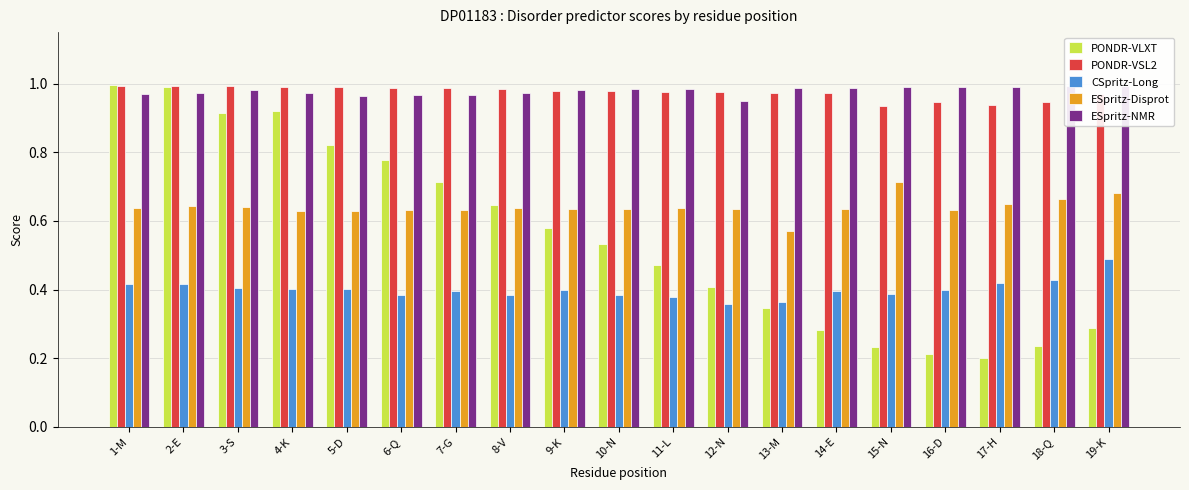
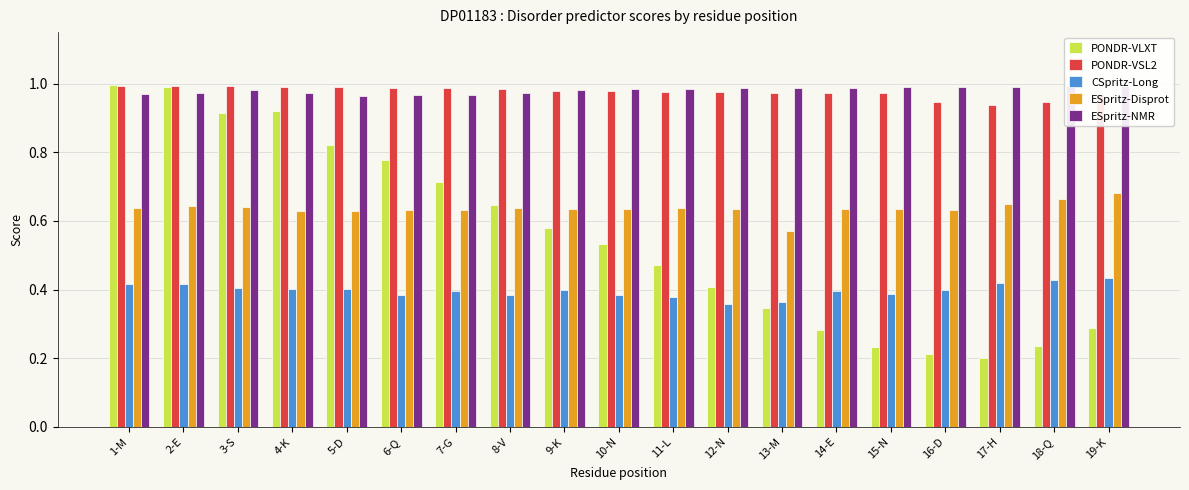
  {
    "PONDR-VLXT": {
      "1-M": 1.00,
      "2-E": 0.99,
      "3-S": 0.91,
      "4-K": 0.92,
      "5-D": 0.82,
      "6-Q": 0.78,
      "7-G": 0.71,
      "8-V": 0.64,
      "9-K": 0.58,
      "10-N": 0.53,
      "11-L": 0.47,
      "12-N": 0.41,
      "13-M": 0.35,
      "14-E": 0.28,
      "15-N": 0.23,
      "16-D": 0.21,
      "17-H": 0.20,
      "18-Q": 0.24,
      "19-K": 0.29
    },
    "PONDR-VSL2": {
      "1-M": 0.99,
      "2-E": 0.99,
      "3-S": 0.99,
      "4-K": 0.99,
      "5-D": 0.99,
      "6-Q": 0.99,
      "7-G": 0.99,
      "8-V": 0.98,
      "9-K": 0.98,
      "10-N": 0.98,
      "11-L": 0.98,
      "12-N": 0.98,
      "13-M": 0.97,
      "14-E": 0.97,
-     "15-N": 0.94,
+     "15-N": 0.97,
      "16-D": 0.95,
      "17-H": 0.94,
      "18-Q": 0.95
    },
    "CSpritz-Long": {
      "1-M": 0.41,
      "2-E": 0.42,
      "3-S": 0.41,
      "4-K": 0.40,
      "5-D": 0.40,
      "6-Q": 0.38,
      "7-G": 0.40,
      "8-V": 0.38,
      "9-K": 0.40,
      "10-N": 0.38,
      "11-L": 0.38,
      "12-N": 0.36,
      "13-M": 0.36,
      "14-E": 0.40,
      "15-N": 0.39,
      "16-D": 0.40,
      "17-H": 0.42,
      "18-Q": 0.43,
-     "19-K": 0.49
+     "19-K": 0.43
    },
    "ESpritz-Disprot": {
      "1-M": 0.64,
      "2-E": 0.64,
      "3-S": 0.64,
      "4-K": 0.63,
      "5-D": 0.63,
      "6-Q": 0.63,
      "7-G": 0.63,
      "8-V": 0.64,
      "9-K": 0.63,
      "10-N": 0.63,
      "11-L": 0.64,
      "12-N": 0.63,
      "13-M": 0.57,
      "14-E": 0.64,
-     "15-N": 0.71,
+     "15-N": 0.63,
      "16-D": 0.63,
      "17-H": 0.65,
      "18-Q": 0.67,
      "19-K": 0.68
    },
    "ESpritz-NMR": {
      "1-M": 0.97,
      "2-E": 0.97,
      "3-S": 0.98,
      "4-K": 0.97,
      "5-D": 0.96,
      "6-Q": 0.97,
      "7-G": 0.97,
      "8-V": 0.97,
      "9-K": 0.98,
      "10-N": 0.99,
      "11-L": 0.99,
-     "12-N": 0.95,
+     "12-N": 0.99,
      "13-M": 0.99,
      "14-E": 0.99,
      "15-N": 0.99,
      "16-D": 0.99,
      "17-H": 0.99
    }
  }
